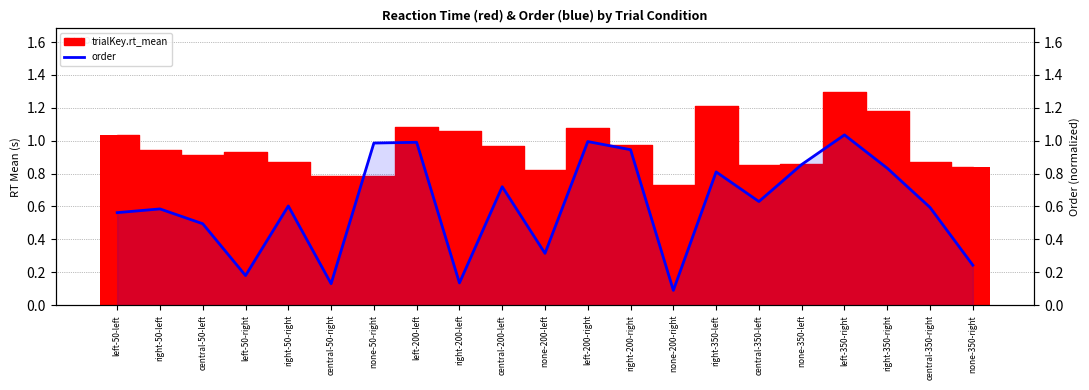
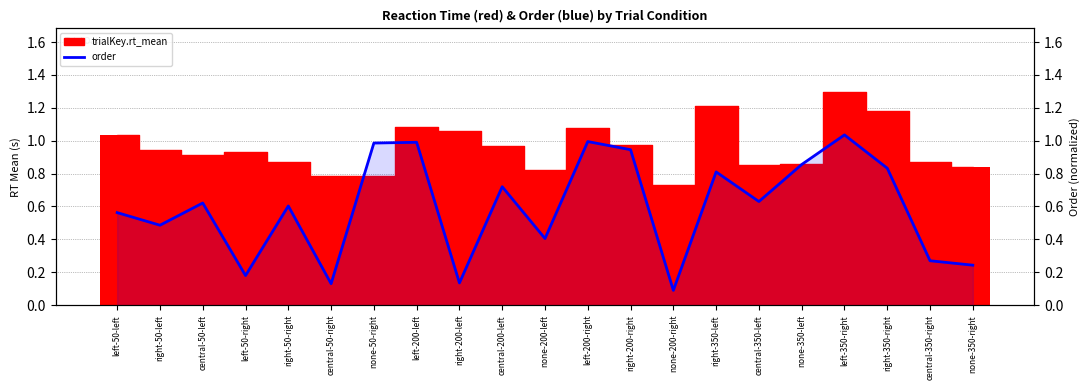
  {
    "order": {
      "left-50-left": 0.56,
-     "right-50-left": 0.59,
-     "central-50-left": 0.50,
+     "right-50-left": 0.49,
+     "central-50-left": 0.62,
      "left-50-right": 0.18,
      "right-50-right": 0.60,
      "central-50-right": 0.13,
      "none-50-right": 0.99,
      "left-200-left": 0.99,
      "right-200-left": 0.14,
      "central-200-left": 0.72,
-     "none-200-left": 0.32,
+     "none-200-left": 0.41,
      "left-200-right": 0.99,
      "right-200-right": 0.95,
      "none-200-right": 0.09,
      "right-350-left": 0.81,
      "central-350-left": 0.63,
      "none-350-left": 0.86,
      "left-350-right": 1.04,
      "right-350-right": 0.83,
-     "central-350-right": 0.59,
+     "central-350-right": 0.27,
      "none-350-right": 0.24
    }
  }
